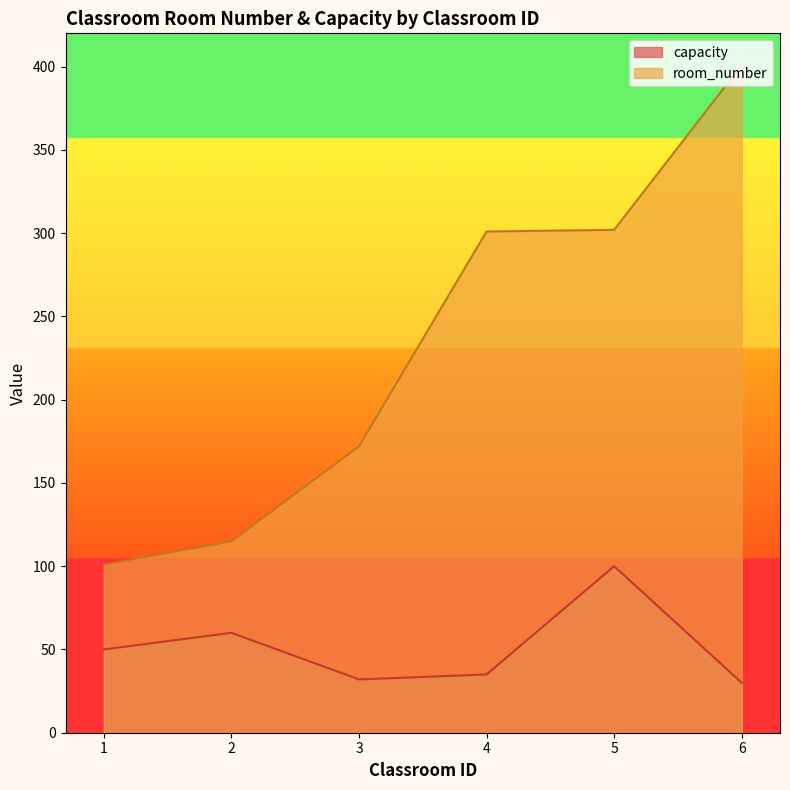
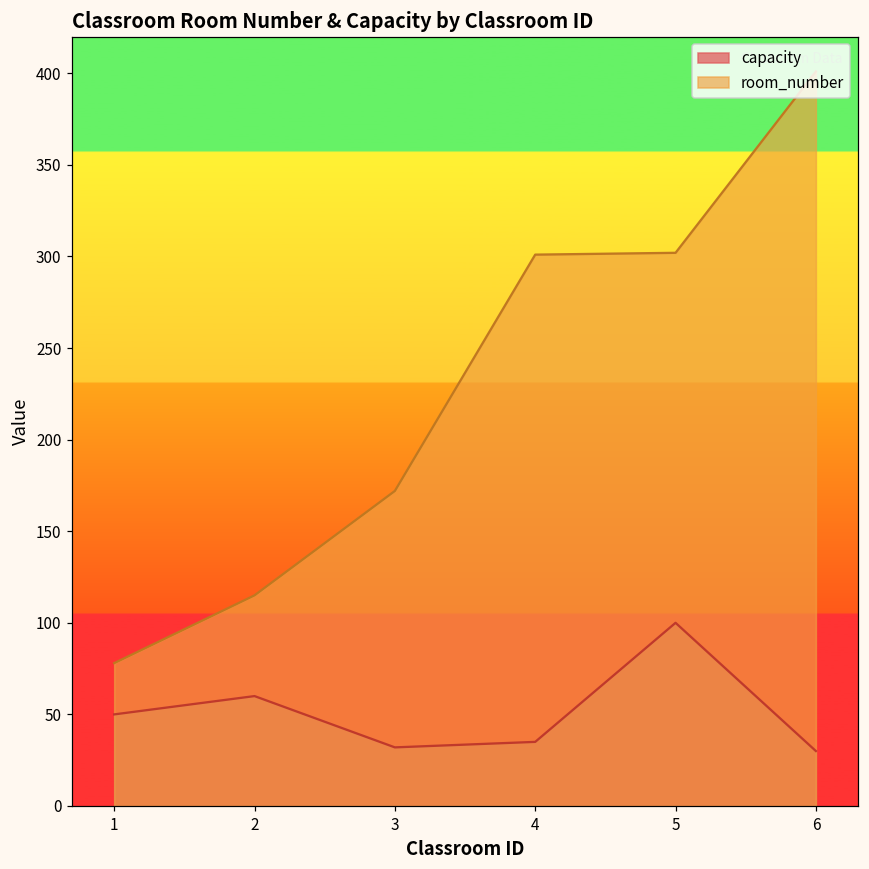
  {
    "capacity": {
      "1": 50,
      "2": 60,
      "3": 32,
      "4": 35,
      "5": 100,
      "6": 30
    },
    "room_number": {
-     "1": 101,
+     "1": 78,
      "2": 115,
      "3": 172,
      "4": 301,
      "5": 302
    }
  }
